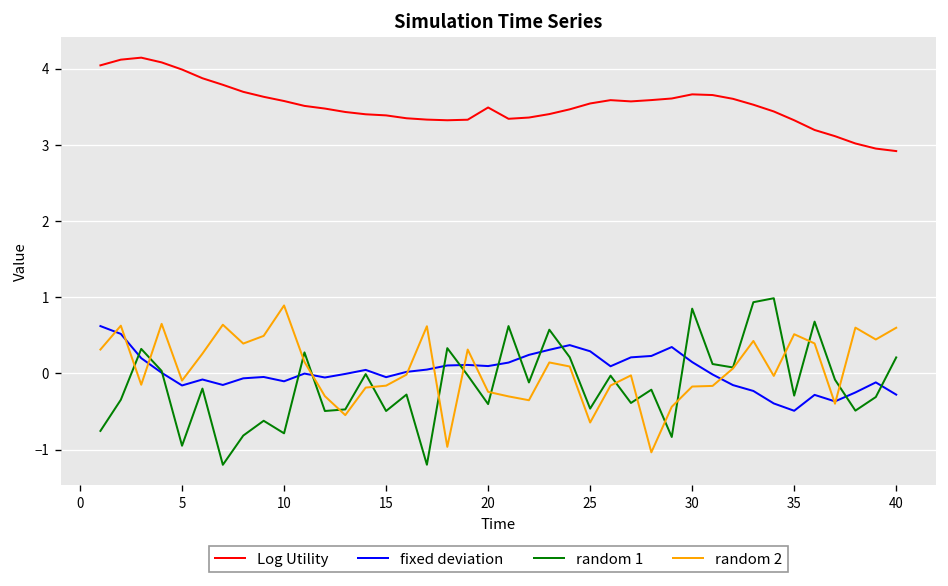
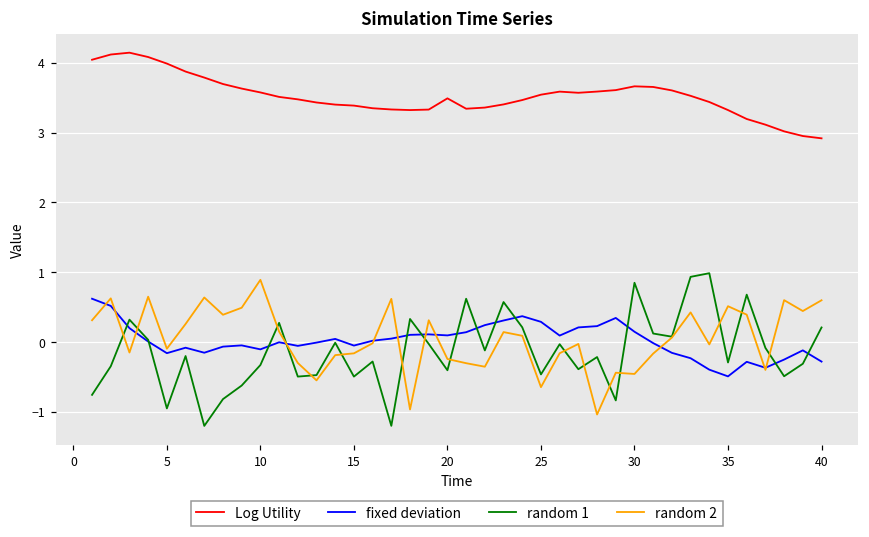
  {
    "Log Utility": {
      "5": 4.0,
      "10": 3.6,
      "15": 3.4,
      "20": 3.5,
      "25": 3.5,
      "30": 3.7,
      "35": 3.3,
      "40": 2.9
    },
    "fixed deviation": {
      "5": -0.2,
      "10": -0.1,
      "15": 0.0,
      "20": 0.1,
      "25": 0.3,
      "30": 0.1,
      "35": -0.5,
      "40": -0.3
    },
    "random 1": {
      "5": -0.9,
-     "10": -0.8,
+     "10": -0.3,
      "15": -0.5,
      "20": -0.4,
      "25": -0.5,
      "30": 0.8,
      "35": -0.3,
      "40": 0.2
    },
    "random 2": {
      "5": -0.1,
      "10": 0.9,
      "15": -0.2,
      "20": -0.2,
      "25": -0.6,
-     "30": -0.2,
+     "30": -0.5,
      "35": 0.5,
      "40": 0.6
    }
  }
